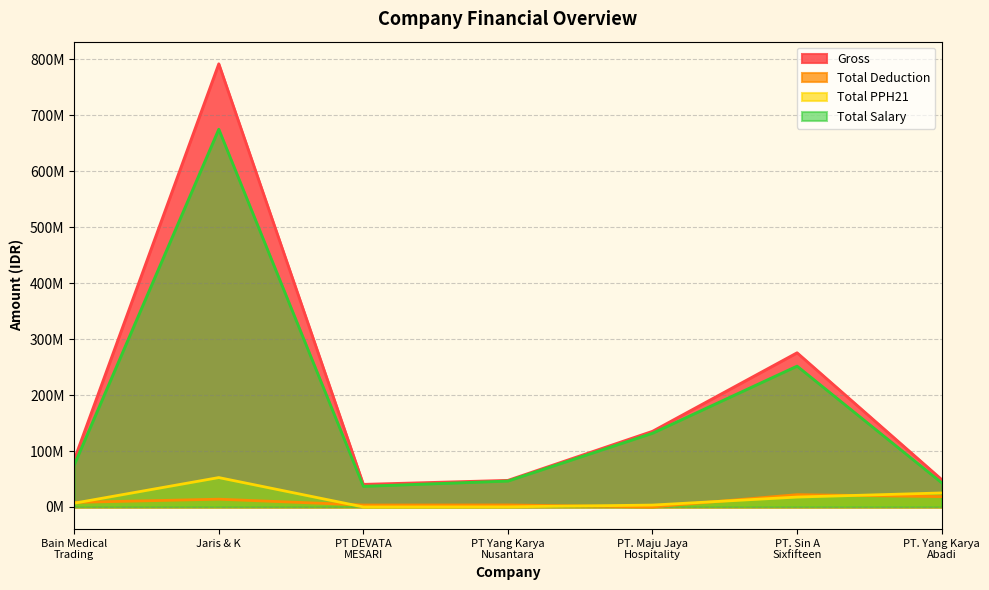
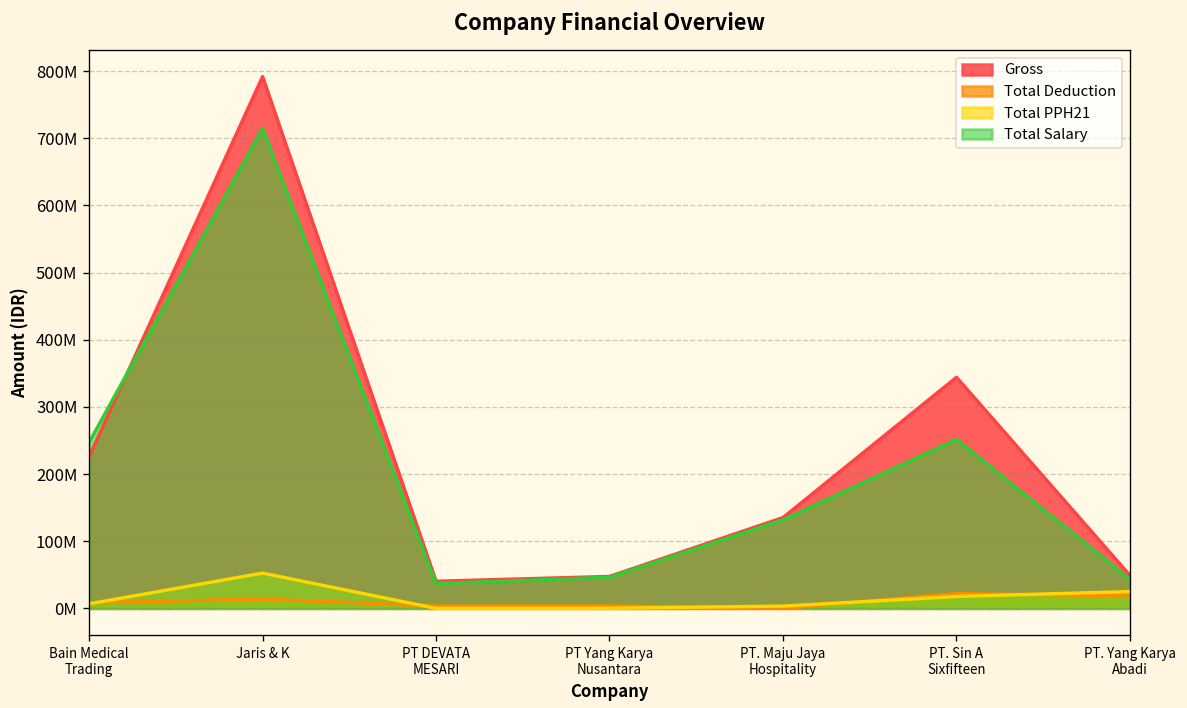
  {
    "Gross": {
-     "Bain Medical Trading": 80000000,
+     "Bain Medical Trading": 230000000,
      "Jaris & K": 790000000,
-     "PT. Sin A Sixfifteen": 280000000,
+     "PT. Sin A Sixfifteen": 340000000,
      "PT. Yang Karya Abadi": 50000000
    },
    "Total Deduction": {
      "Jaris & K": 10000000,
      "PT. Yang Karya Abadi": 20000000
    },
    "Total PPH21": {
      "Jaris & K": 50000000,
      "PT. Yang Karya Abadi": 30000000
    },
    "Total Salary": {
-     "Bain Medical Trading": 80000000,
-     "Jaris & K": 680000000,
+     "Bain Medical Trading": 250000000,
+     "Jaris & K": 710000000,
      "PT. Sin A Sixfifteen": 250000000,
      "PT. Yang Karya Abadi": 40000000
    }
  }
